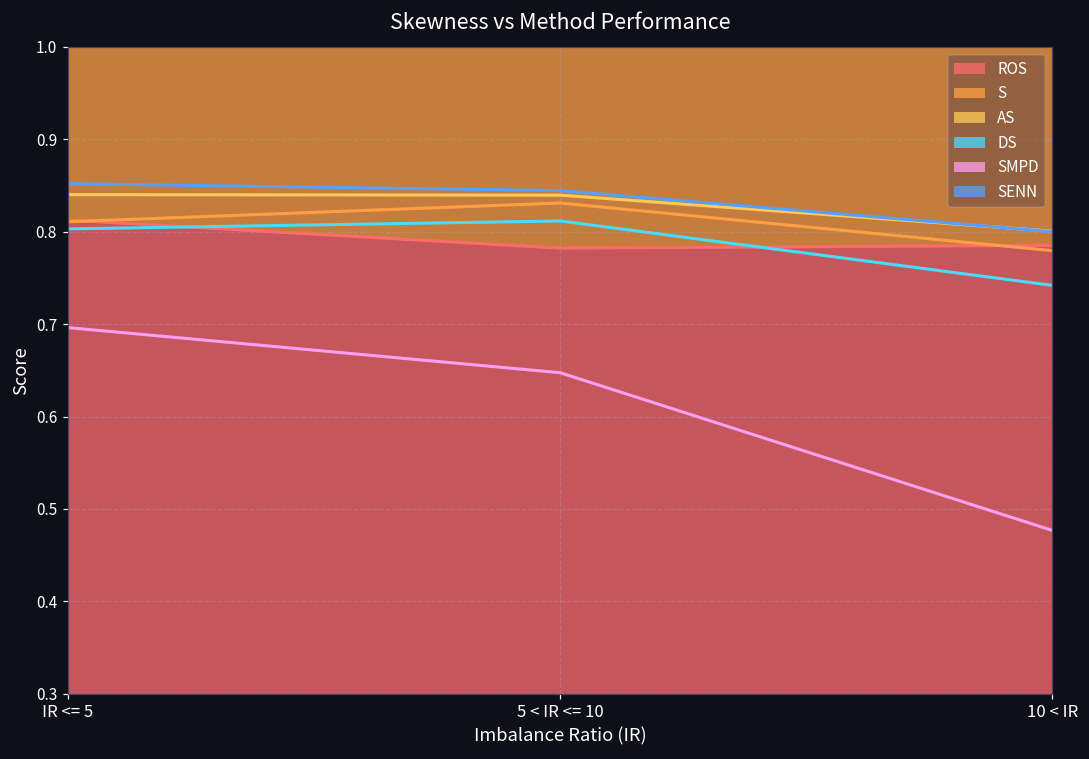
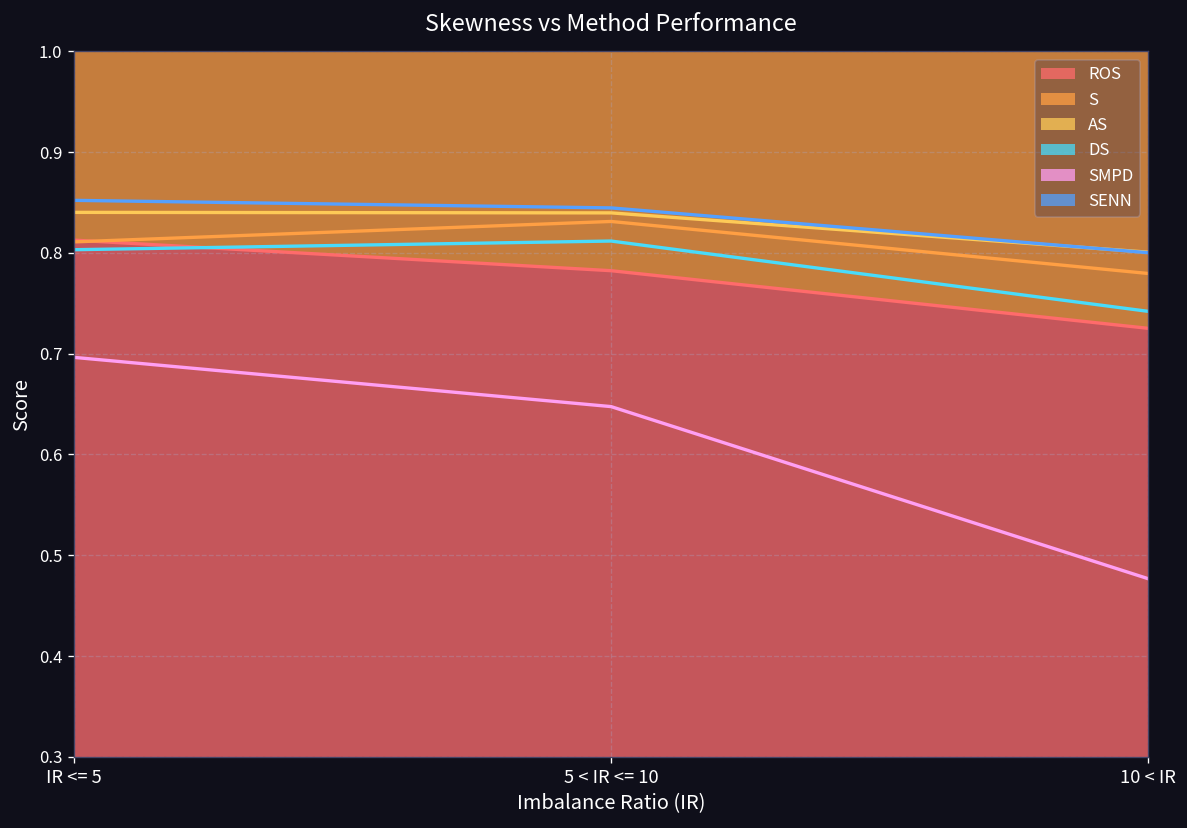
  {
    "ROS": {
      "5 < IR <= 10": 0.78,
-     "10 < IR": 0.79
+     "10 < IR": 0.73
    }
  }
